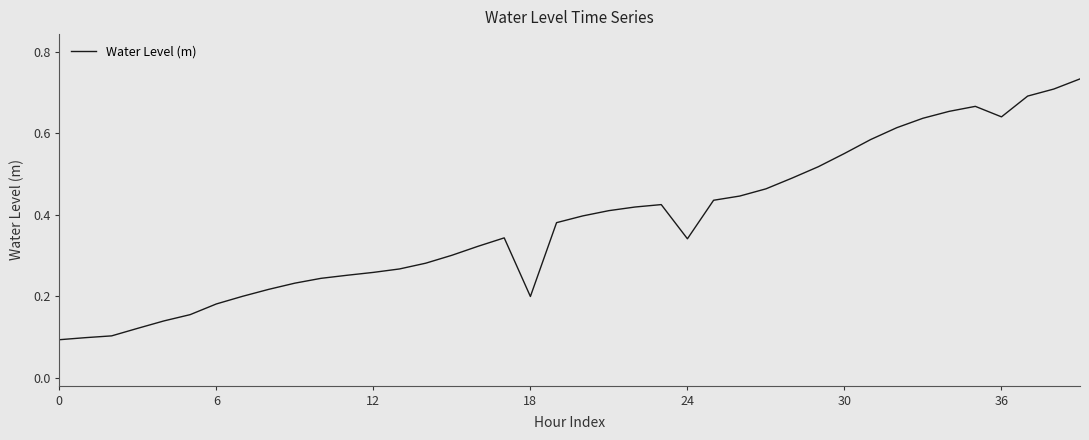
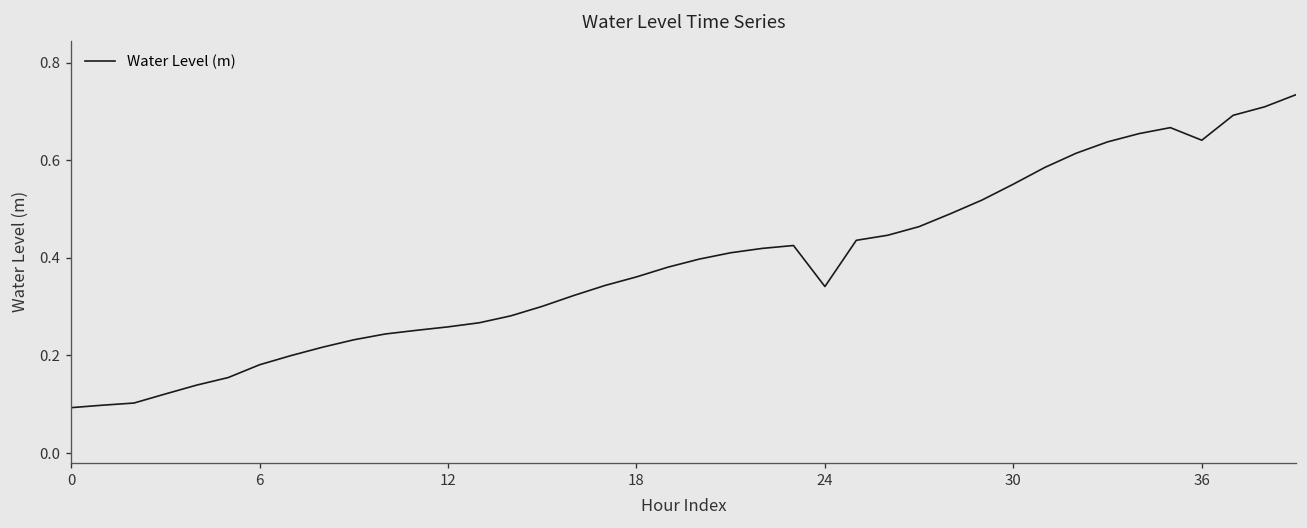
  {
    "0": 0.09,
    "6": 0.18,
    "12": 0.26,
-   "18": 0.20,
+   "18": 0.36,
    "24": 0.34,
    "30": 0.55,
    "36": 0.64
  }
